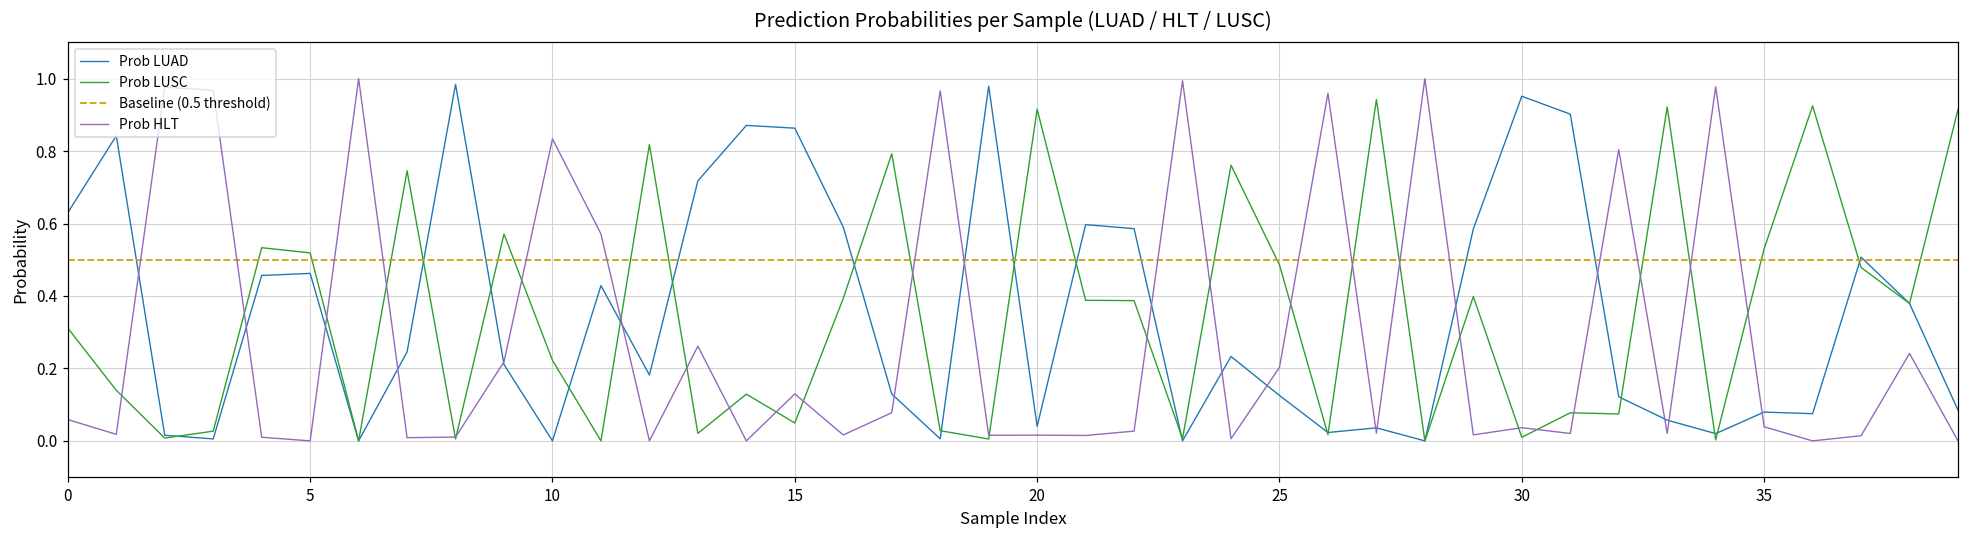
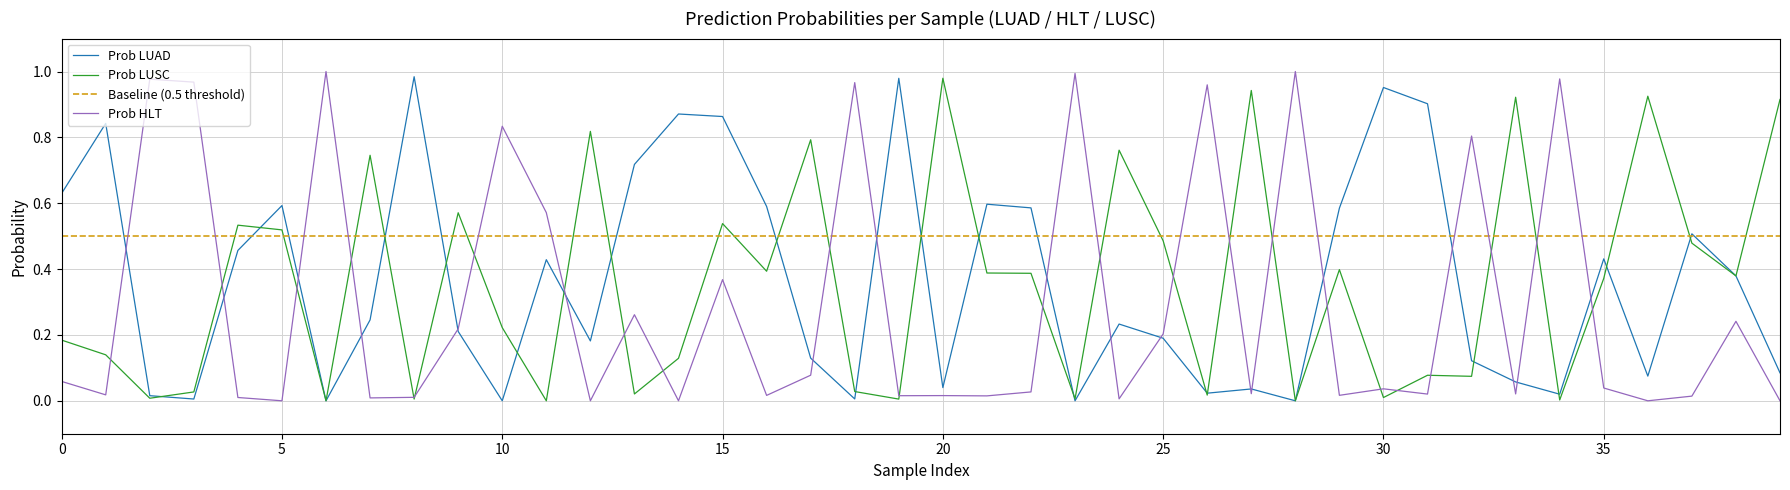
  {
    "Prob LUAD": {
      "0": 0.63,
-     "5": 0.46,
+     "5": 0.59,
      "10": 0.00,
      "15": 0.86,
      "20": 0.04,
-     "25": 0.13,
+     "25": 0.19,
      "30": 0.95,
-     "35": 0.08
+     "35": 0.43
    },
    "Prob LUSC": {
-     "0": 0.31,
+     "0": 0.18,
      "5": 0.52,
      "10": 0.22,
-     "15": 0.05,
-     "20": 0.92,
+     "15": 0.54,
+     "20": 0.98,
      "25": 0.49,
      "30": 0.01,
-     "35": 0.53
+     "35": 0.37
    },
    "Prob HLT": {
      "0": 0.06,
      "5": 0.00,
      "10": 0.83,
-     "15": 0.13,
+     "15": 0.37,
      "20": 0.02,
      "25": 0.20,
      "30": 0.04,
      "35": 0.04
    }
  }
